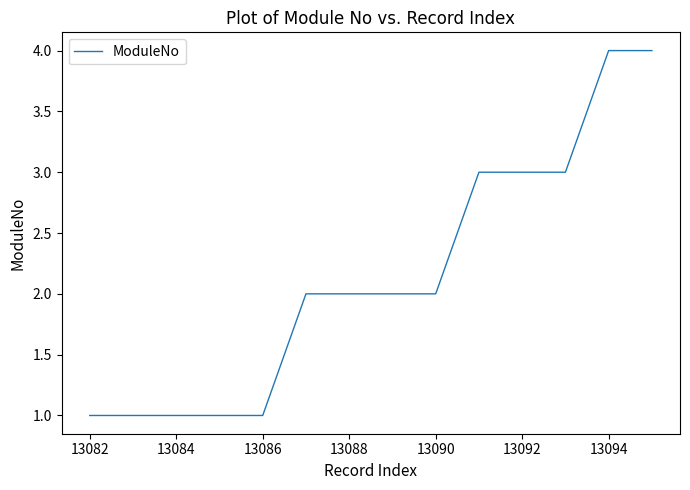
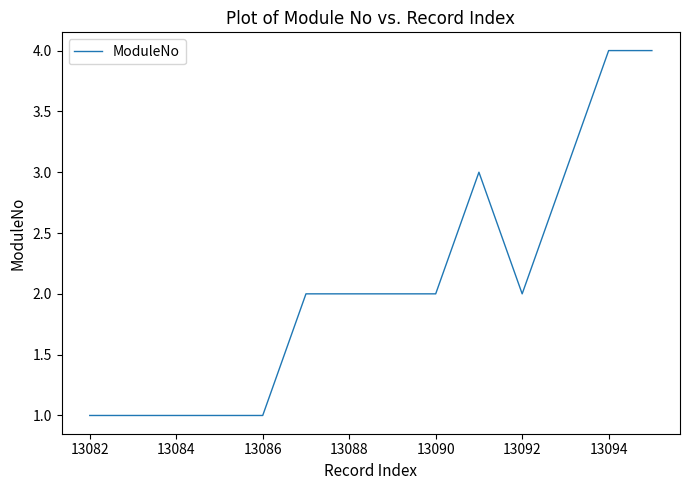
  {
    "13082": 1,
    "13084": 1,
    "13086": 1,
    "13088": 2,
    "13090": 2,
-   "13092": 3,
+   "13092": 2,
    "13094": 4
  }
